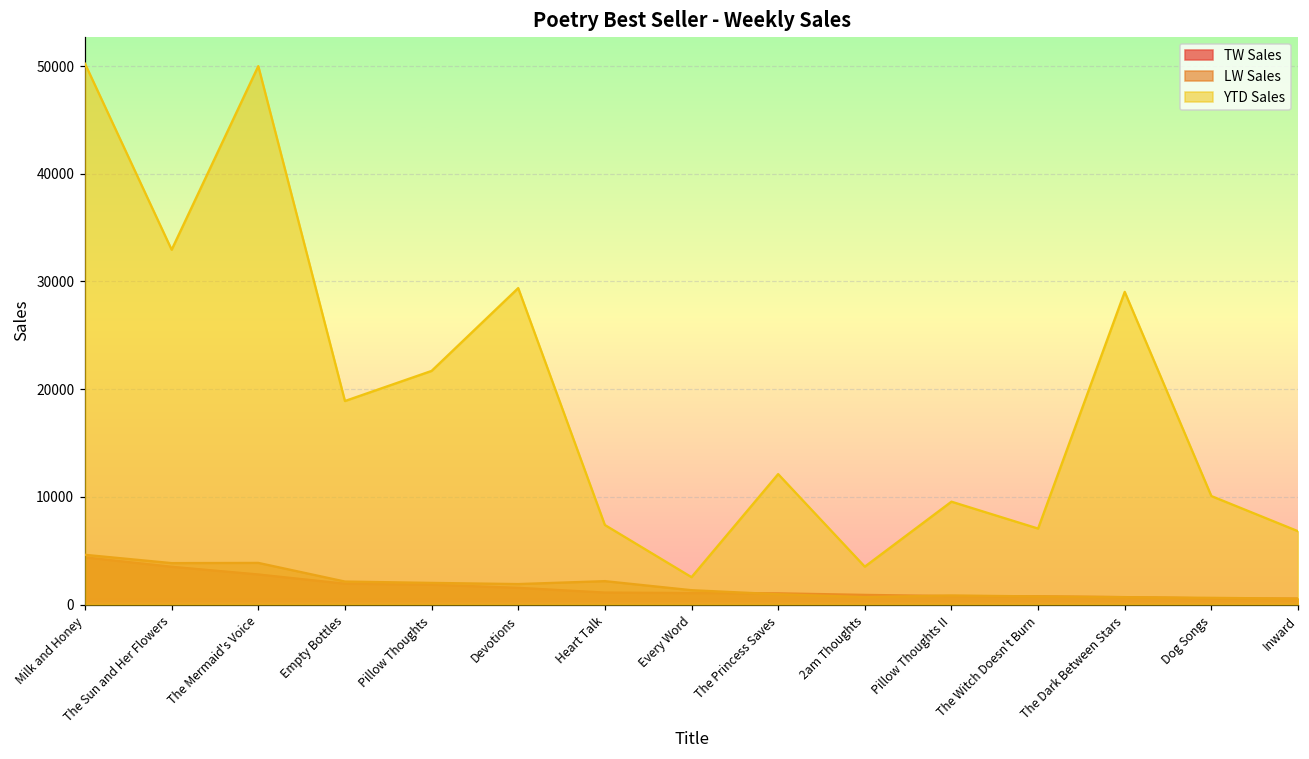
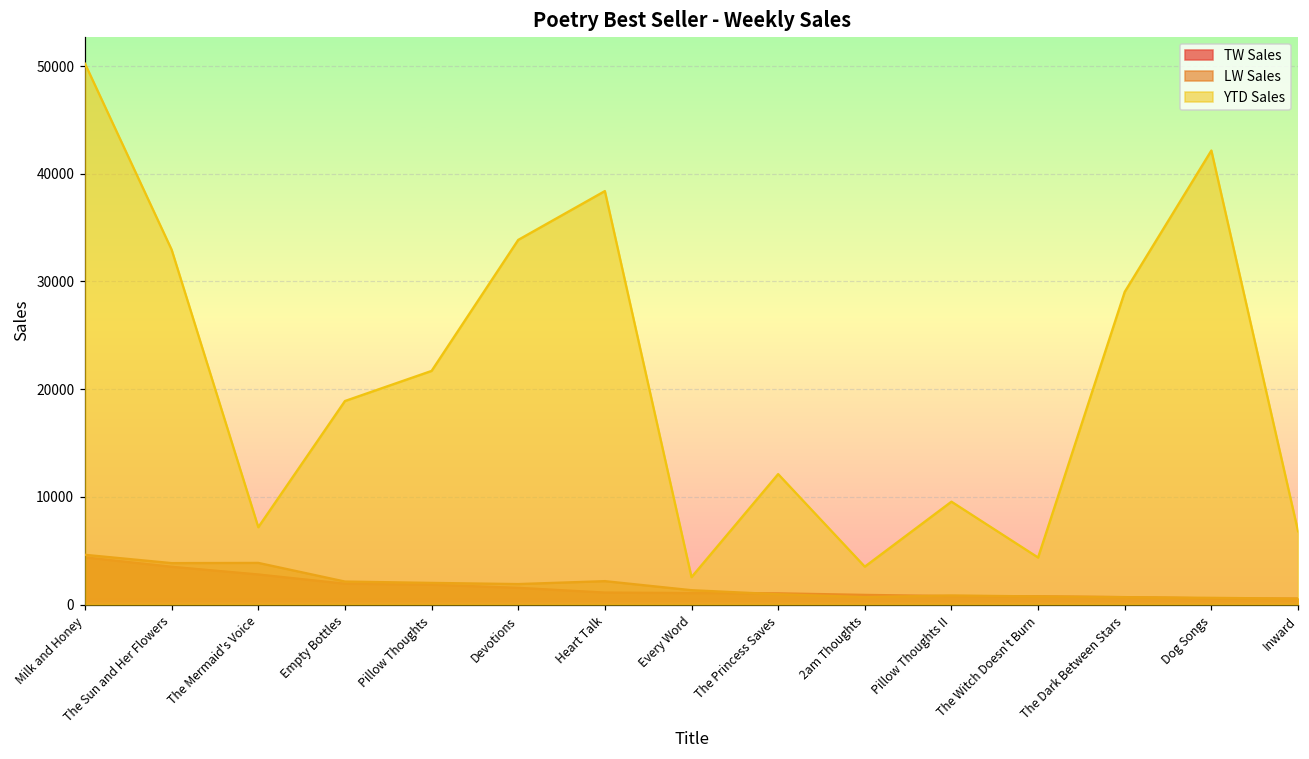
  {
    "YTD Sales": {
      "Milk and Honey": 50000,
      "The Sun and Her Flowers": 33000,
-     "The Mermaid's Voice": 50000,
+     "The Mermaid's Voice": 7000,
      "Empty Bottles": 19000,
      "Pillow Thoughts": 22000,
-     "Devotions": 29000,
-     "Heart Talk": 7000,
+     "Devotions": 34000,
+     "Heart Talk": 38000,
      "Every Word": 3000,
      "The Princess Saves": 12000,
      "2am Thoughts": 4000,
      "Pillow Thoughts II": 10000,
-     "The Witch Doesn't Burn": 7000,
+     "The Witch Doesn't Burn": 4000,
      "The Dark Between Stars": 29000,
-     "Dog Songs": 10000,
+     "Dog Songs": 42000,
      "Inward": 7000
    }
  }
